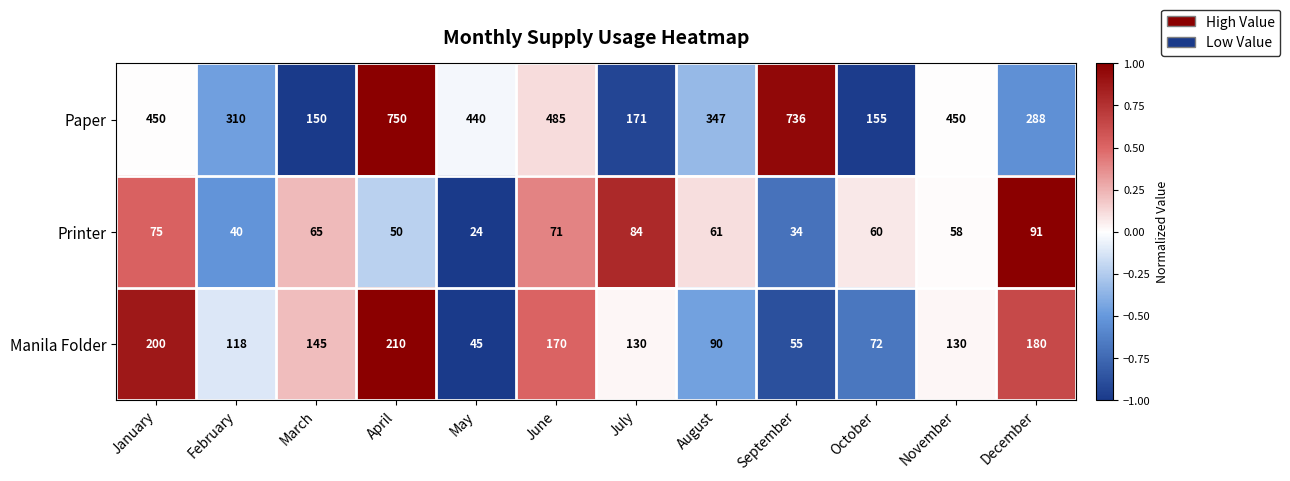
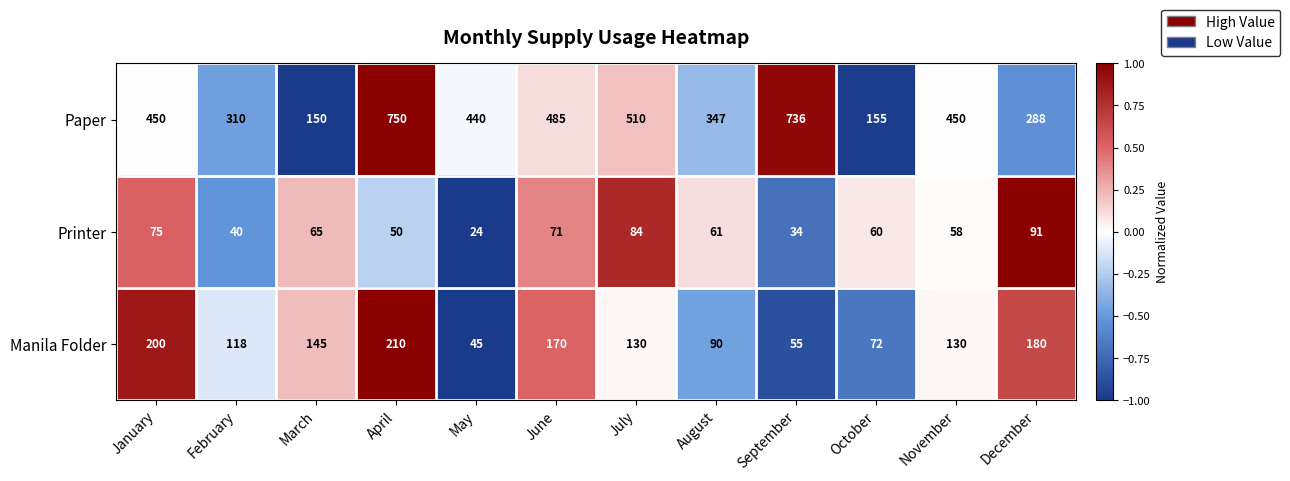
  {
    "Paper": {
      "January": 450,
      "February": 310,
      "March": 150,
      "April": 750,
      "May": 440,
      "June": 485,
-     "July": 171,
+     "July": 510,
      "August": 347,
      "September": 736,
      "October": 155,
      "November": 450,
      "December": 288
    },
    "Printer": {
      "January": 75,
      "February": 40,
      "March": 65,
      "April": 50,
      "May": 24,
      "June": 71,
      "July": 84,
      "August": 61,
      "September": 34,
      "October": 60,
      "November": 58,
      "December": 91
    },
    "Manila Folder": {
      "January": 200,
      "February": 118,
      "March": 145,
      "April": 210,
      "May": 45,
      "June": 170,
      "July": 130,
      "August": 90,
      "September": 55,
      "October": 72,
      "November": 130,
      "December": 180
    }
  }
